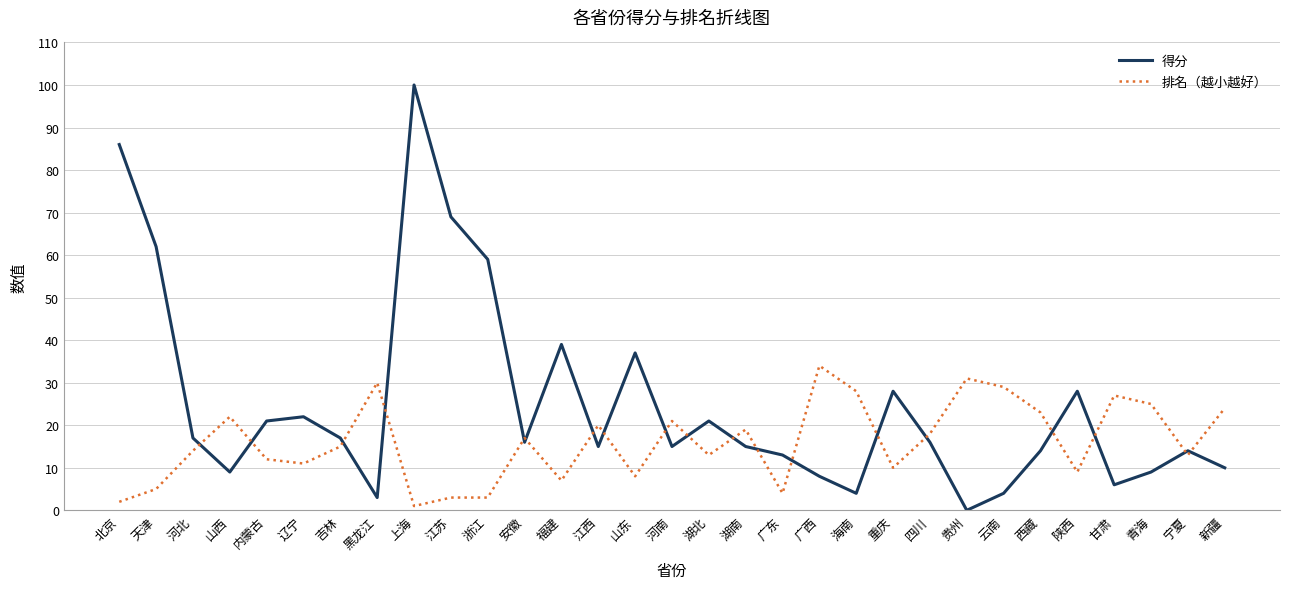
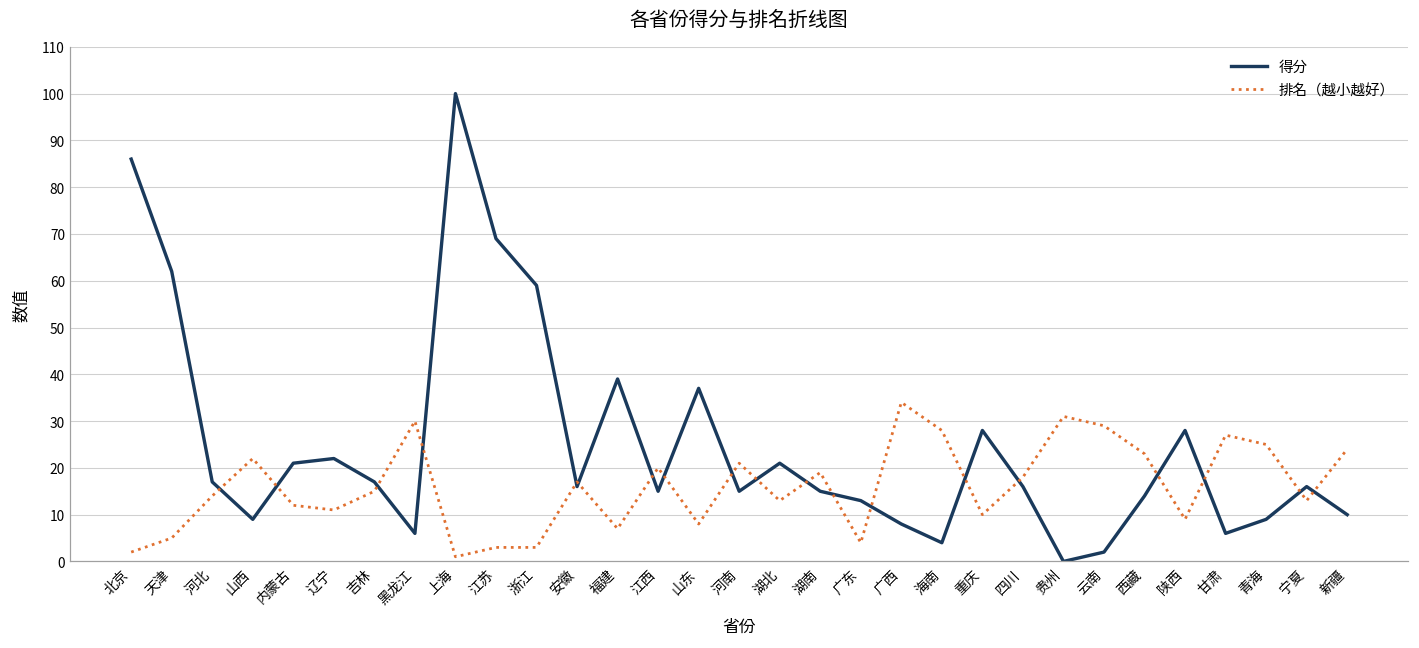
  {
    "得分": {
      "北京": 86,
      "天津": 62,
      "河北": 17,
      "山西": 9,
      "内蒙古": 21,
      "辽宁": 22,
      "吉林": 17,
-     "黑龙江": 3,
+     "黑龙江": 6,
      "上海": 100,
      "江苏": 69,
      "浙江": 59,
      "安徽": 16,
      "福建": 39,
      "江西": 15,
      "山东": 37,
      "河南": 15,
      "湖北": 21,
      "湖南": 15,
      "广东": 13,
      "广西": 8,
      "海南": 4,
      "重庆": 28,
      "四川": 16,
      "贵州": 0,
-     "云南": 4,
+     "云南": 2,
      "西藏": 14,
      "陕西": 28,
      "甘肃": 6,
      "青海": 9,
-     "宁夏": 14,
+     "宁夏": 16,
      "新疆": 10
    },
    "排名（越小越好）": {
      "北京": 2,
      "天津": 5,
      "河北": 14,
      "山西": 22,
      "内蒙古": 12,
      "辽宁": 11,
      "吉林": 15,
      "黑龙江": 30,
      "上海": 1,
      "江苏": 3,
      "浙江": 3,
      "安徽": 17,
      "福建": 7,
      "江西": 20,
      "山东": 8,
      "河南": 21,
      "湖北": 13,
      "湖南": 19,
      "广东": 4,
      "广西": 34,
      "海南": 28,
      "重庆": 10,
      "四川": 18,
      "贵州": 31,
      "云南": 29,
      "西藏": 23,
      "陕西": 9,
      "甘肃": 27,
      "青海": 25,
      "宁夏": 13,
      "新疆": 24
    }
  }
